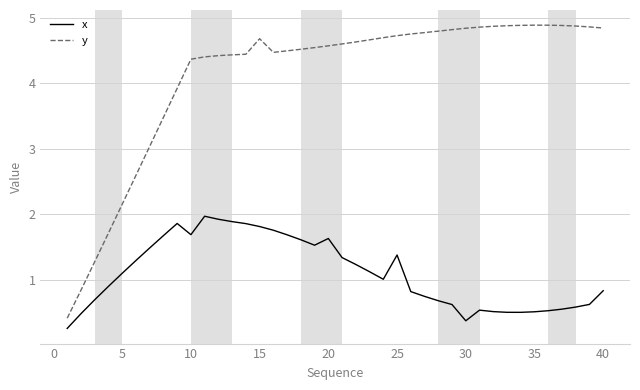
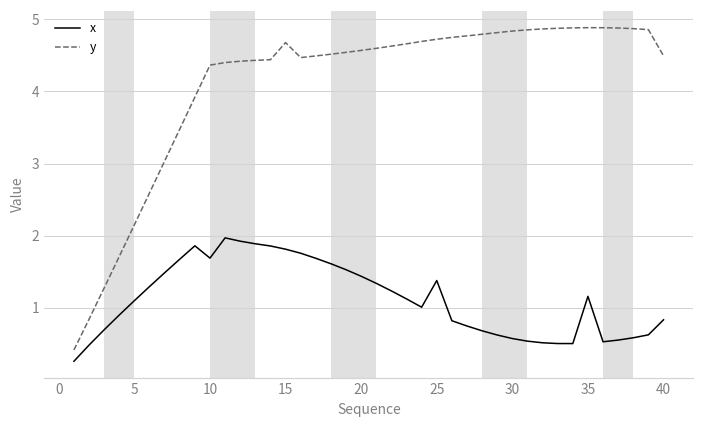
  {
    "x": {
      "5": 1.1,
      "10": 1.7,
      "15": 1.8,
-     "20": 1.6,
+     "20": 1.4,
      "25": 1.4,
-     "30": 0.4,
-     "35": 0.5,
+     "30": 0.6,
+     "35": 1.2,
      "40": 0.8
    },
    "y": {
      "5": 2.2,
      "10": 4.4,
      "15": 4.7,
      "20": 4.6,
      "25": 4.7,
      "30": 4.8,
      "35": 4.9,
-     "40": 4.8
+     "40": 4.5
    }
  }
